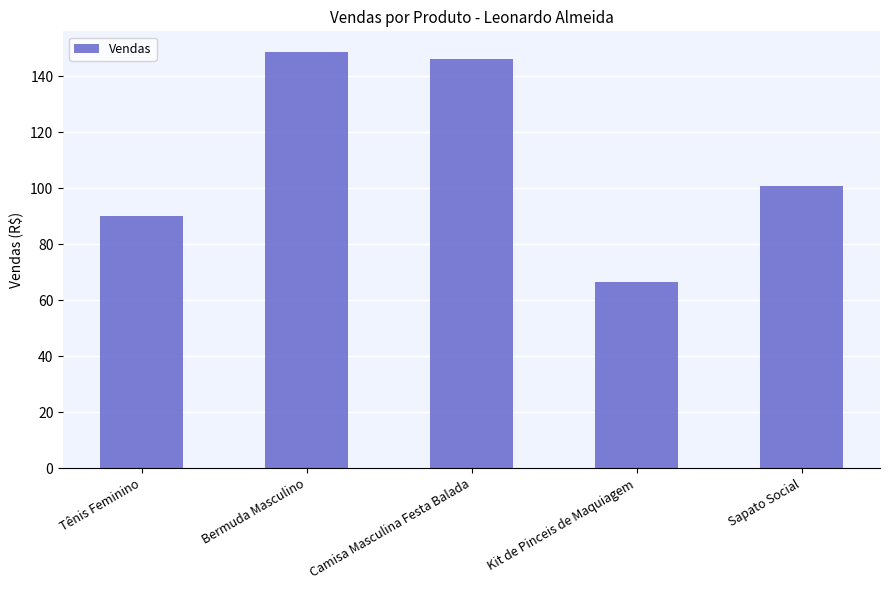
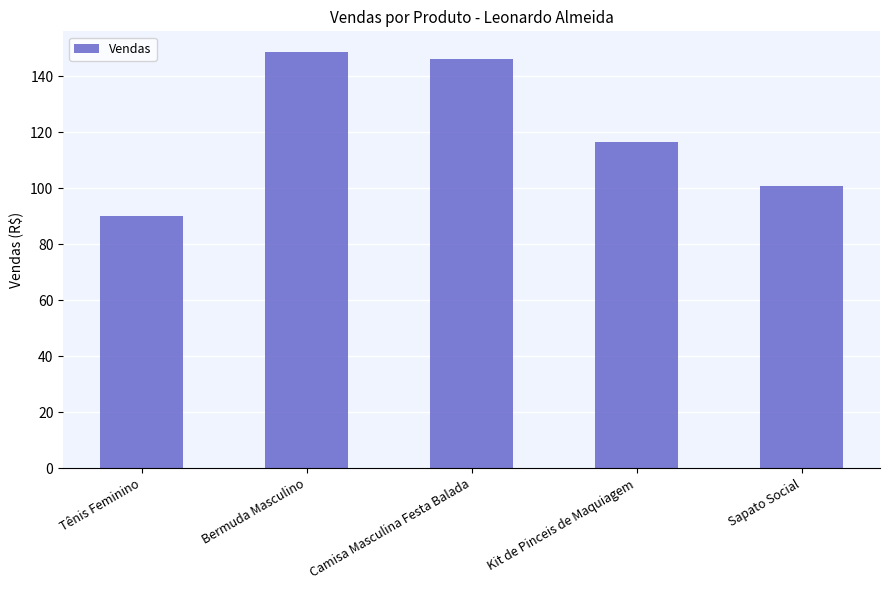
  {
    "Tênis Feminino": 90,
    "Bermuda Masculino": 149,
    "Camisa Masculina Festa Balada": 146,
-   "Kit de Pinceis de Maquiagem": 67,
+   "Kit de Pinceis de Maquiagem": 117,
    "Sapato Social": 101
  }
